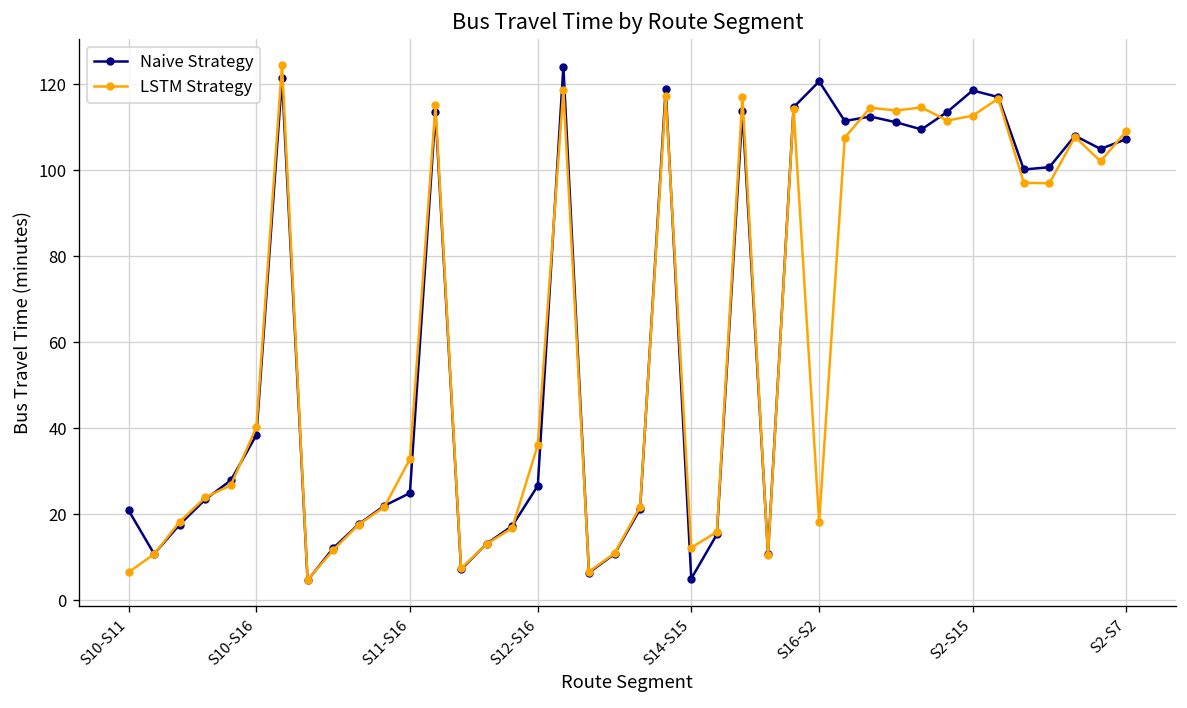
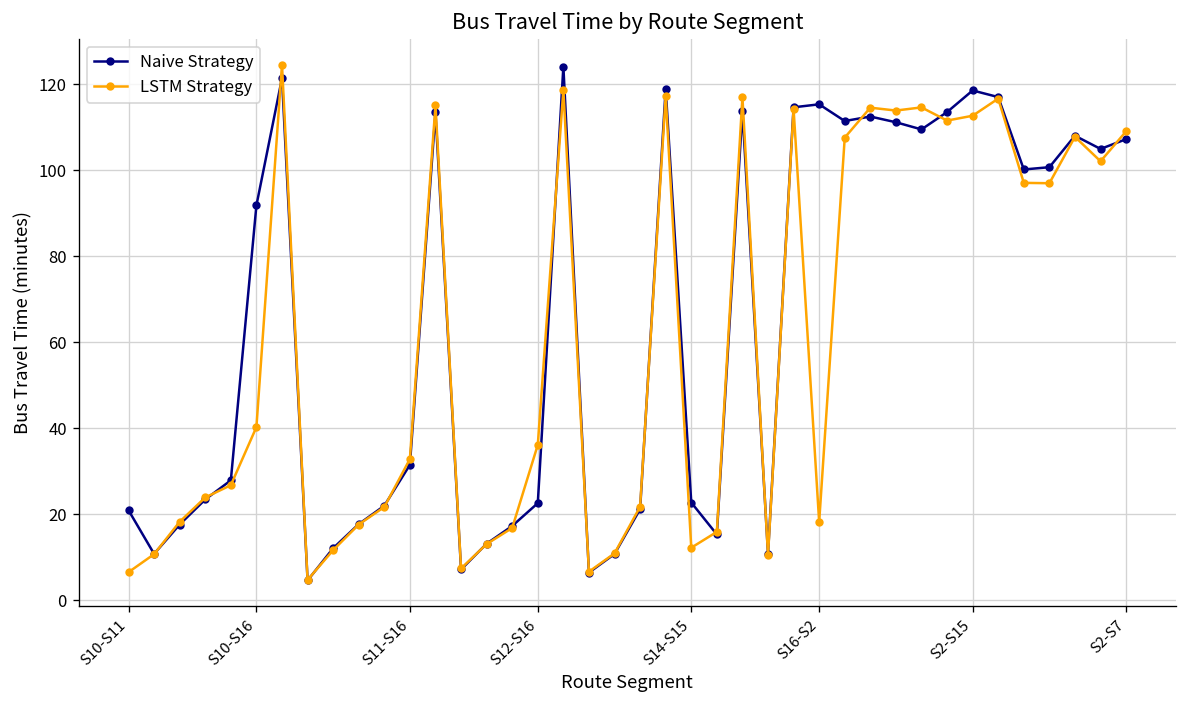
  {
    "Naive Strategy": {
      "S10-S11": 21,
-     "S10-S16": 38,
-     "S11-S16": 25,
-     "S12-S16": 27,
-     "S14-S15": 5,
-     "S16-S2": 121,
+     "S10-S16": 92,
+     "S11-S16": 32,
+     "S12-S16": 23,
+     "S14-S15": 23,
+     "S16-S2": 115,
      "S2-S15": 119,
      "S2-S7": 107
    },
    "LSTM Strategy": {
      "S10-S11": 7,
      "S10-S16": 40,
      "S11-S16": 33,
      "S12-S16": 36,
      "S14-S15": 12,
      "S16-S2": 18,
      "S2-S15": 113,
      "S2-S7": 109
    }
  }
